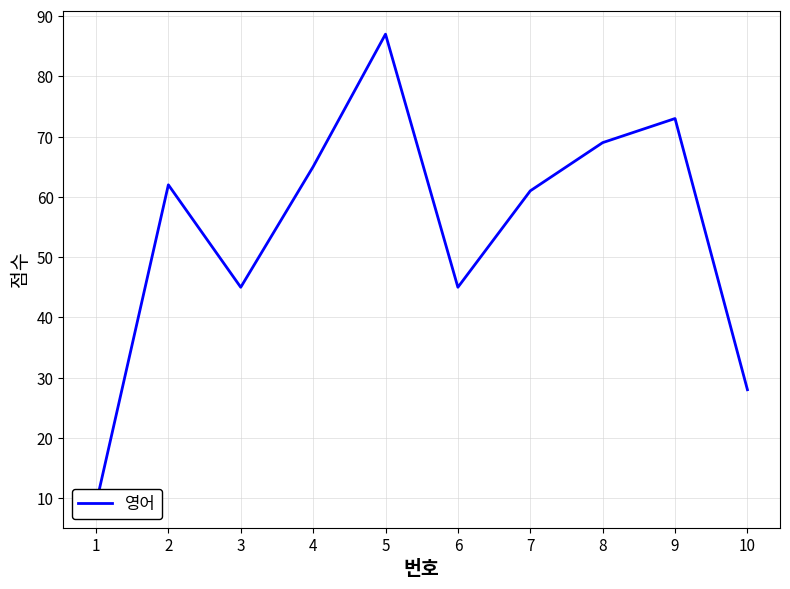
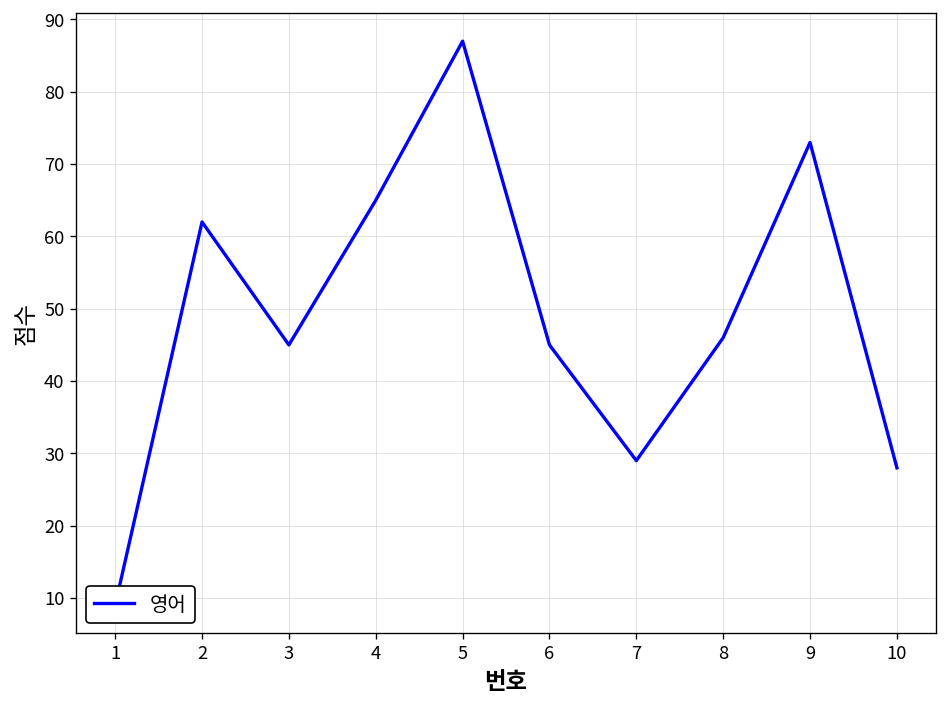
  {
    "2": 62,
    "3": 45,
    "4": 65,
    "5": 87,
    "6": 45,
-   "7": 61,
-   "8": 69,
+   "7": 29,
+   "8": 46,
    "9": 73,
    "10": 28
  }
